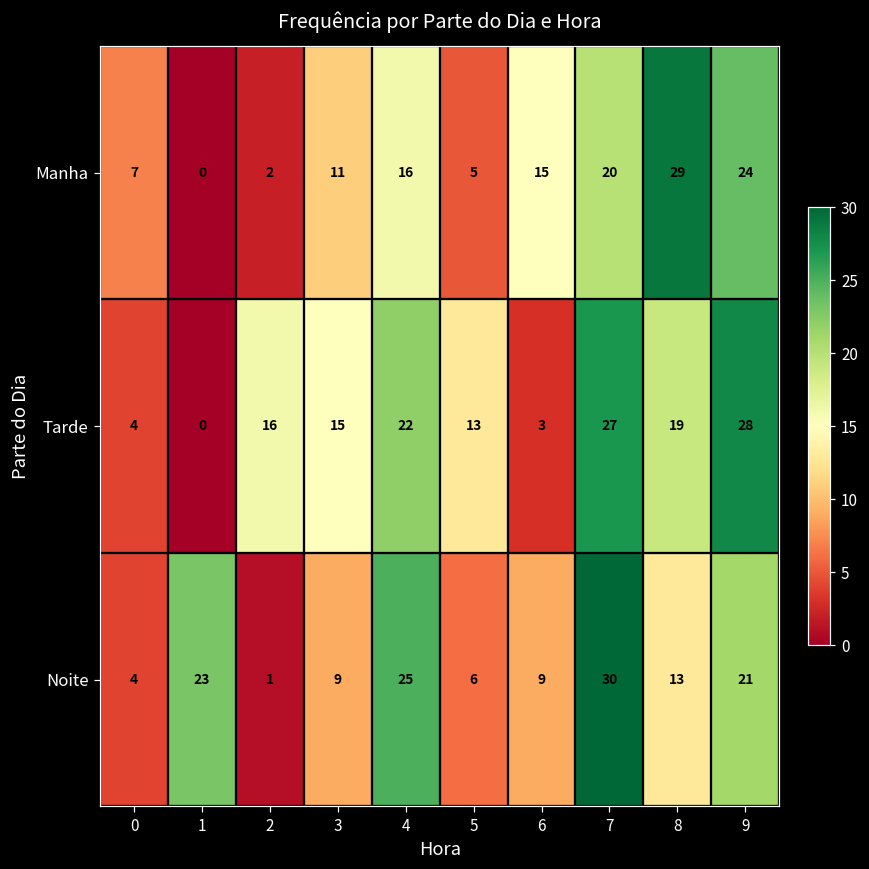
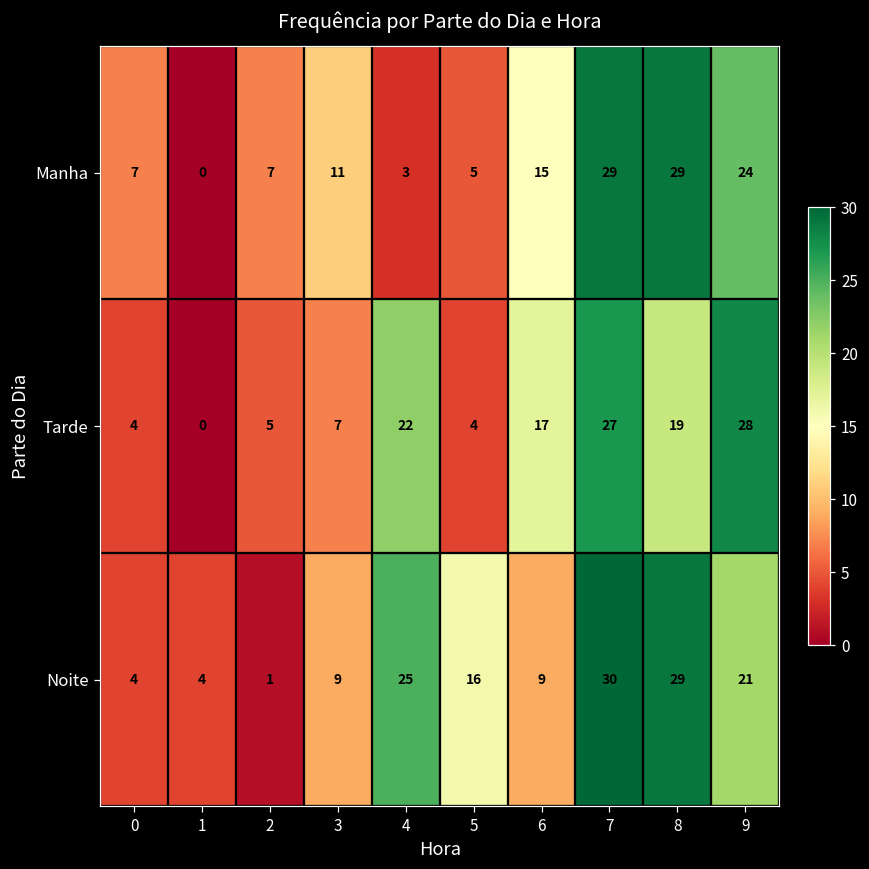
  {
    "Manha": {
      "0": 7,
      "1": 0,
-     "2": 2,
+     "2": 7,
      "3": 11,
-     "4": 16,
+     "4": 3,
      "5": 5,
      "6": 15,
-     "7": 20,
+     "7": 29,
      "8": 29,
      "9": 24
    },
    "Tarde": {
      "0": 4,
      "1": 0,
-     "2": 16,
-     "3": 15,
+     "2": 5,
+     "3": 7,
      "4": 22,
-     "5": 13,
-     "6": 3,
+     "5": 4,
+     "6": 17,
      "7": 27,
      "8": 19,
      "9": 28
    },
    "Noite": {
      "0": 4,
-     "1": 23,
+     "1": 4,
      "2": 1,
      "3": 9,
      "4": 25,
-     "5": 6,
+     "5": 16,
      "6": 9,
      "7": 30,
-     "8": 13,
+     "8": 29,
      "9": 21
    }
  }
